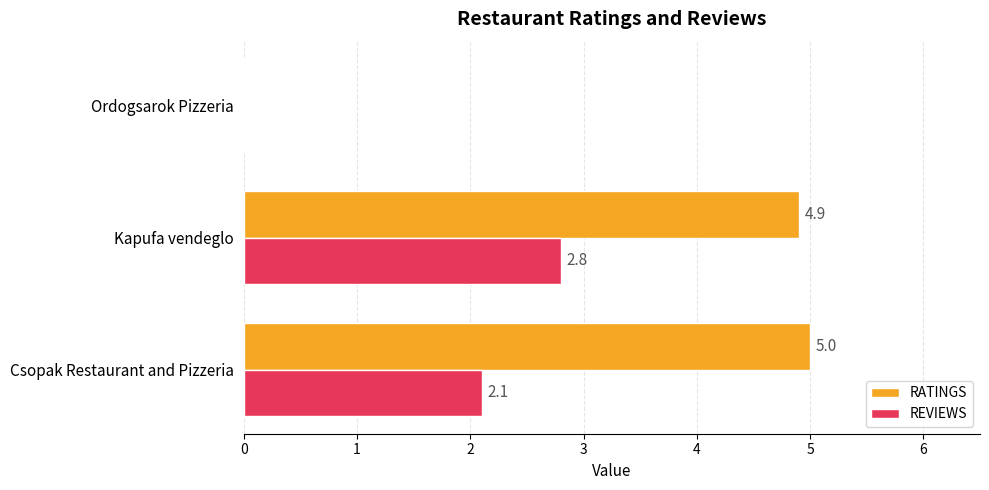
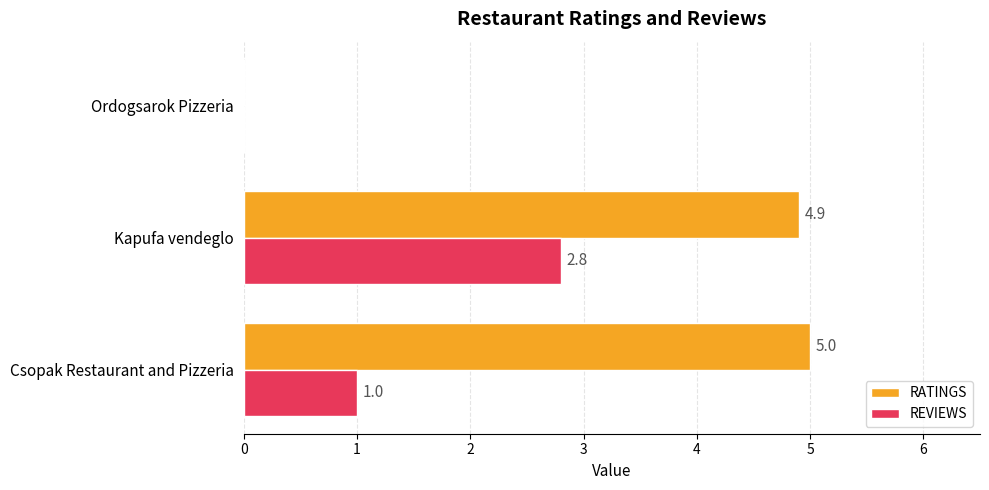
  {
    "RATINGS": {
      "Kapufa vendeglo": 4.9,
      "Csopak Restaurant and Pizzeria": 5.0
    },
    "REVIEWS": {
      "Kapufa vendeglo": 2.8,
-     "Csopak Restaurant and Pizzeria": 2.1
+     "Csopak Restaurant and Pizzeria": 1.0
    }
  }
